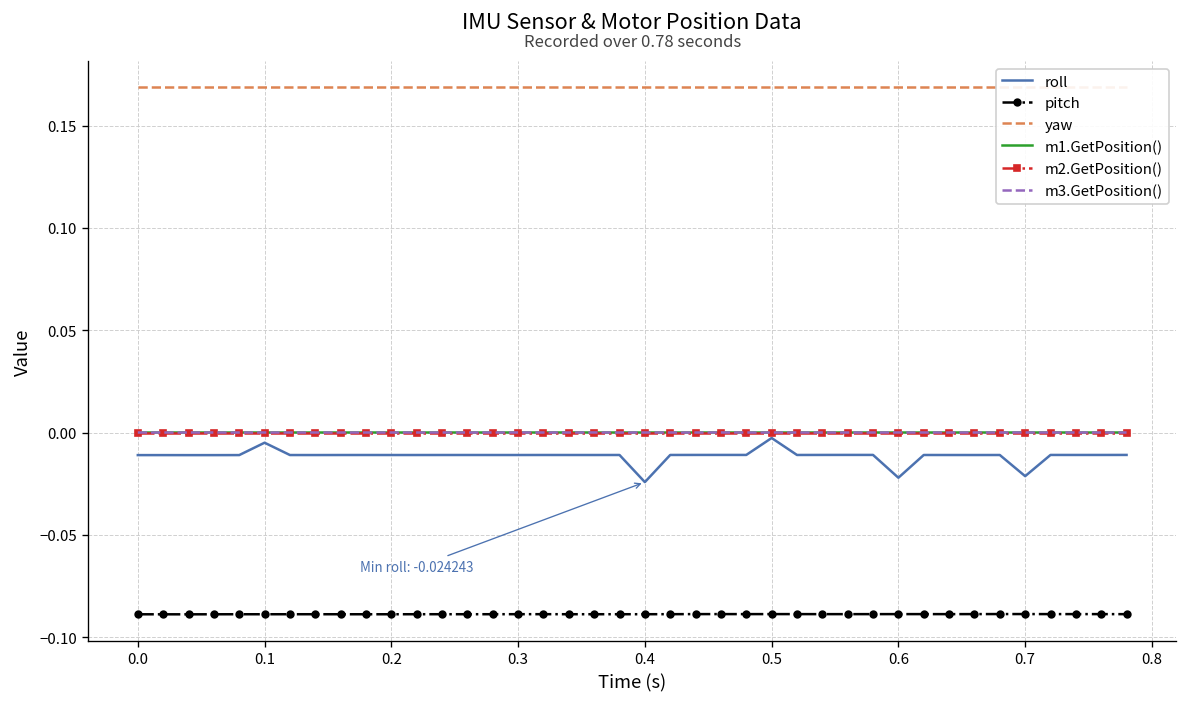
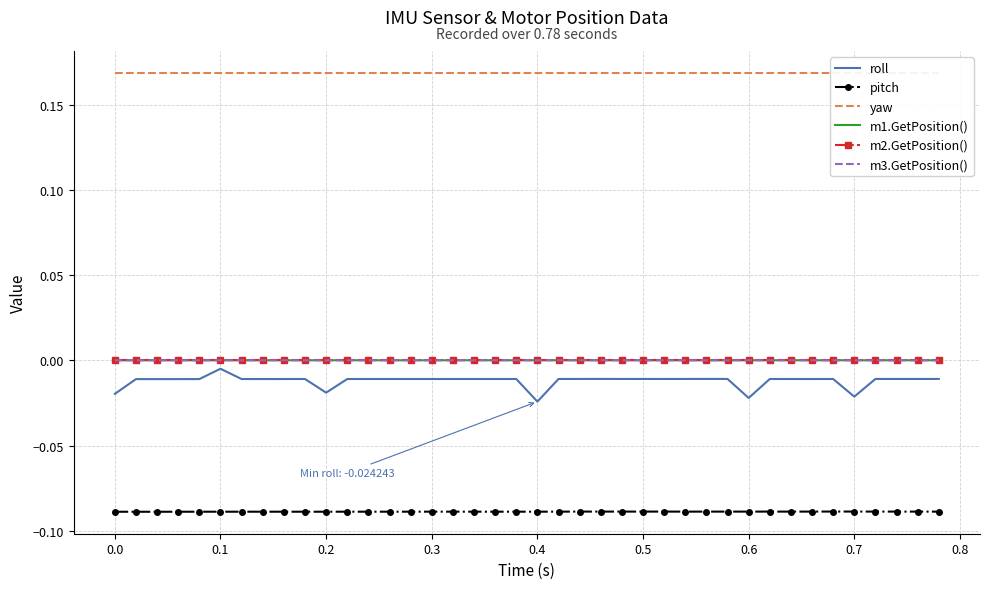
  {
    "roll": {
-     "0.0": -0.011,
+     "0.0": -0.020,
      "0.1": -0.005,
-     "0.2": -0.011,
+     "0.2": -0.019,
      "0.3": -0.011,
-     "0.5": -0.003,
+     "0.5": -0.011,
      "0.6": -0.022,
      "0.7": -0.021
    },
    "pitch": {
      "0.0": -0.089,
      "0.1": -0.089,
      "0.2": -0.089,
      "0.3": -0.089,
      "0.4": -0.089,
      "0.5": -0.089,
      "0.6": -0.089,
      "0.7": -0.089
    },
    "yaw": {
      "0.0": 0.169,
      "0.1": 0.169,
      "0.2": 0.169,
      "0.3": 0.169,
      "0.4": 0.169,
      "0.5": 0.169,
      "0.6": 0.169
    },
    "m3.GetPosition()": {
      "0.0": 0.000,
      "0.1": 0.000,
      "0.2": 0.000,
      "0.3": 0.000,
      "0.4": 0.000,
      "0.5": 0.000,
      "0.6": 0.000,
      "0.7": 0.000
    }
  }
